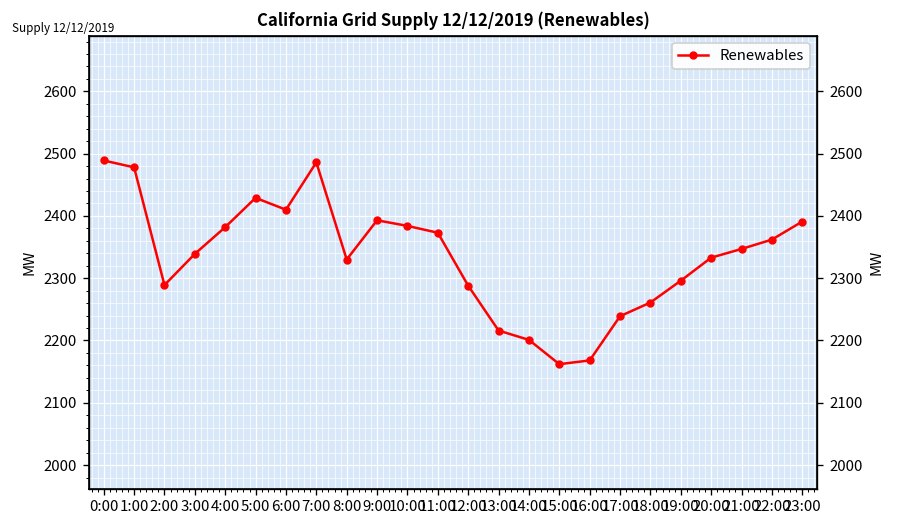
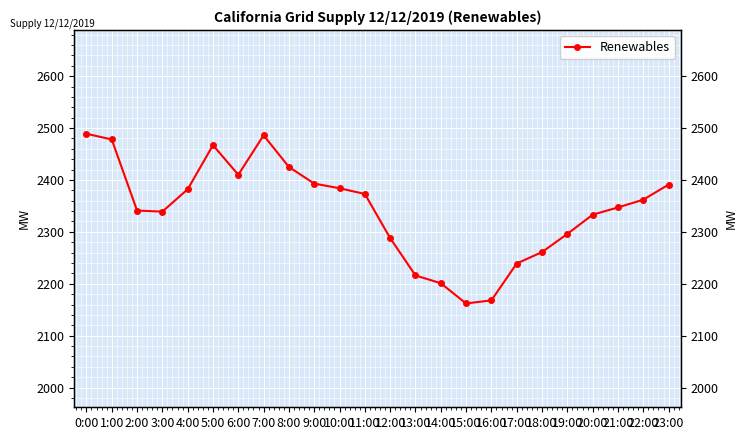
  {
    "0:00": 2490,
    "1:00": 2480,
-   "2:00": 2290,
+   "2:00": 2340,
    "3:00": 2340,
    "4:00": 2380,
-   "5:00": 2430,
+   "5:00": 2470,
    "6:00": 2410,
    "7:00": 2490,
-   "8:00": 2330,
+   "8:00": 2430,
    "9:00": 2390
  }
